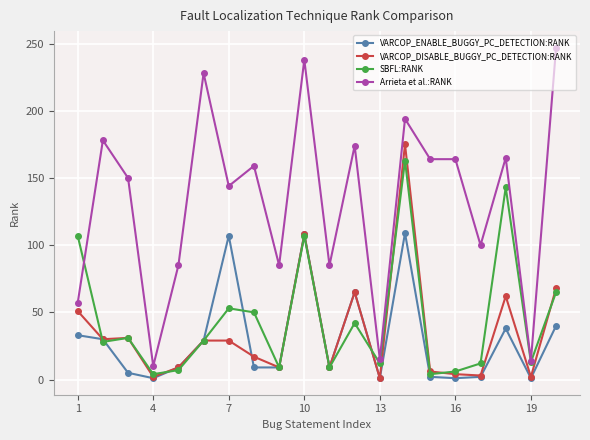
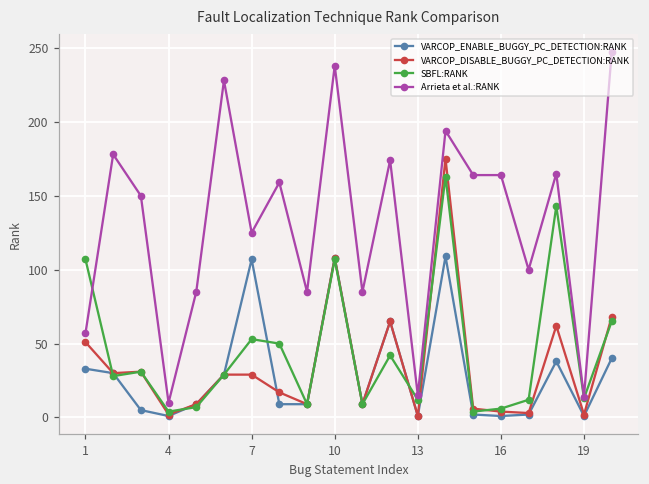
  {
    "VARCOP_ENABLE_BUGGY_PC_DETECTION:RANK": {
      "1": 33,
      "7": 107,
      "16": 1
    },
    "VARCOP_DISABLE_BUGGY_PC_DETECTION:RANK": {
      "1": 51,
      "7": 29,
      "16": 4
    },
    "SBFL:RANK": {
      "1": 107,
      "4": 4,
      "7": 53,
      "13": 12,
      "16": 6
    },
    "Arrieta et al.:RANK": {
      "1": 57,
      "4": 10,
-     "7": 144,
+     "7": 125,
      "10": 238,
      "13": 15,
      "16": 164
    }
  }
